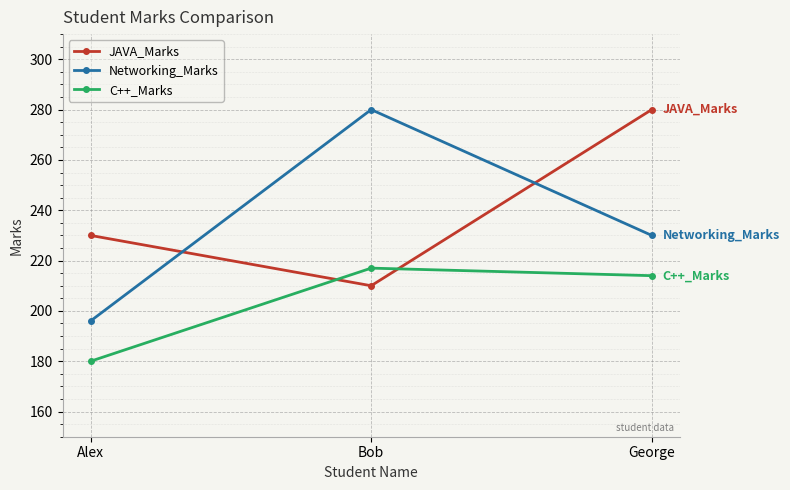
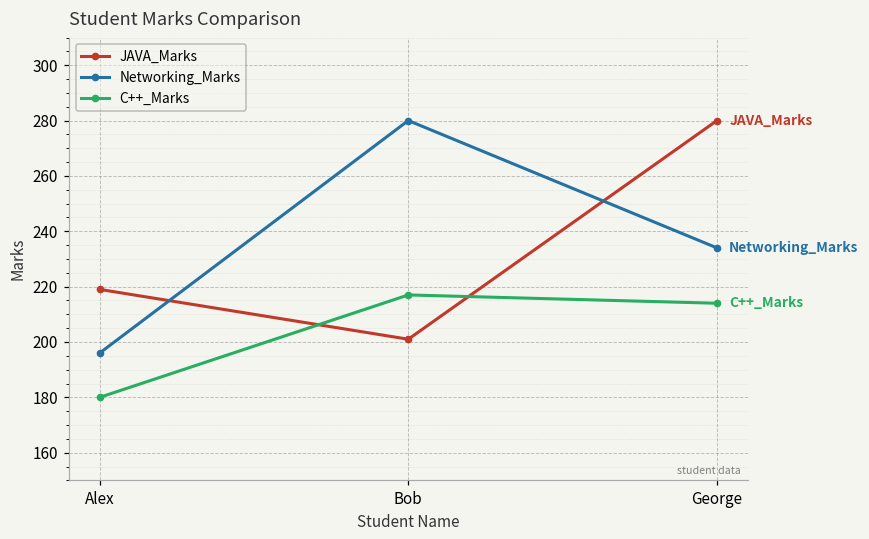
  {
    "JAVA_Marks": {
-     "Alex": 230,
-     "Bob": 210,
+     "Alex": 219,
+     "Bob": 201,
      "George": 280
    },
    "Networking_Marks": {
      "Alex": 196,
      "Bob": 280,
-     "George": 230
+     "George": 234
    },
    "C++_Marks": {
      "Alex": 180,
      "Bob": 217,
      "George": 214
    }
  }
